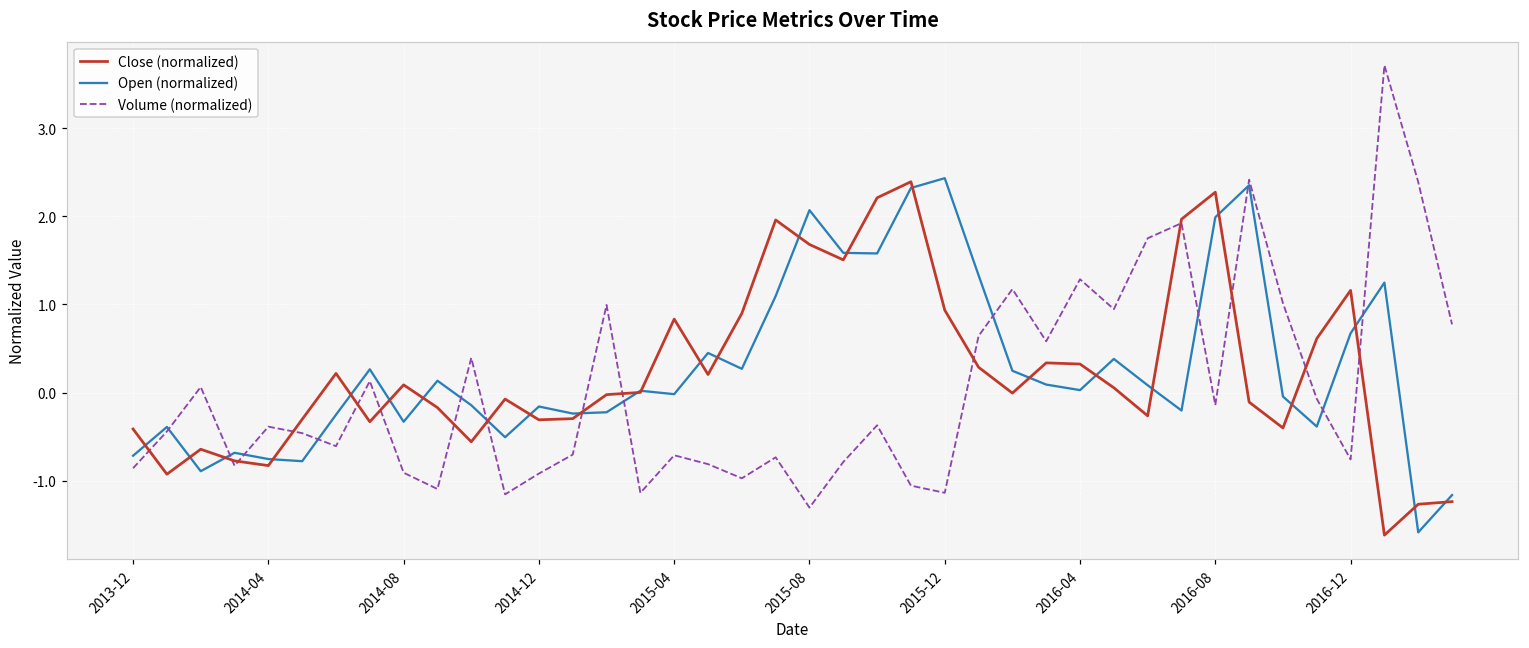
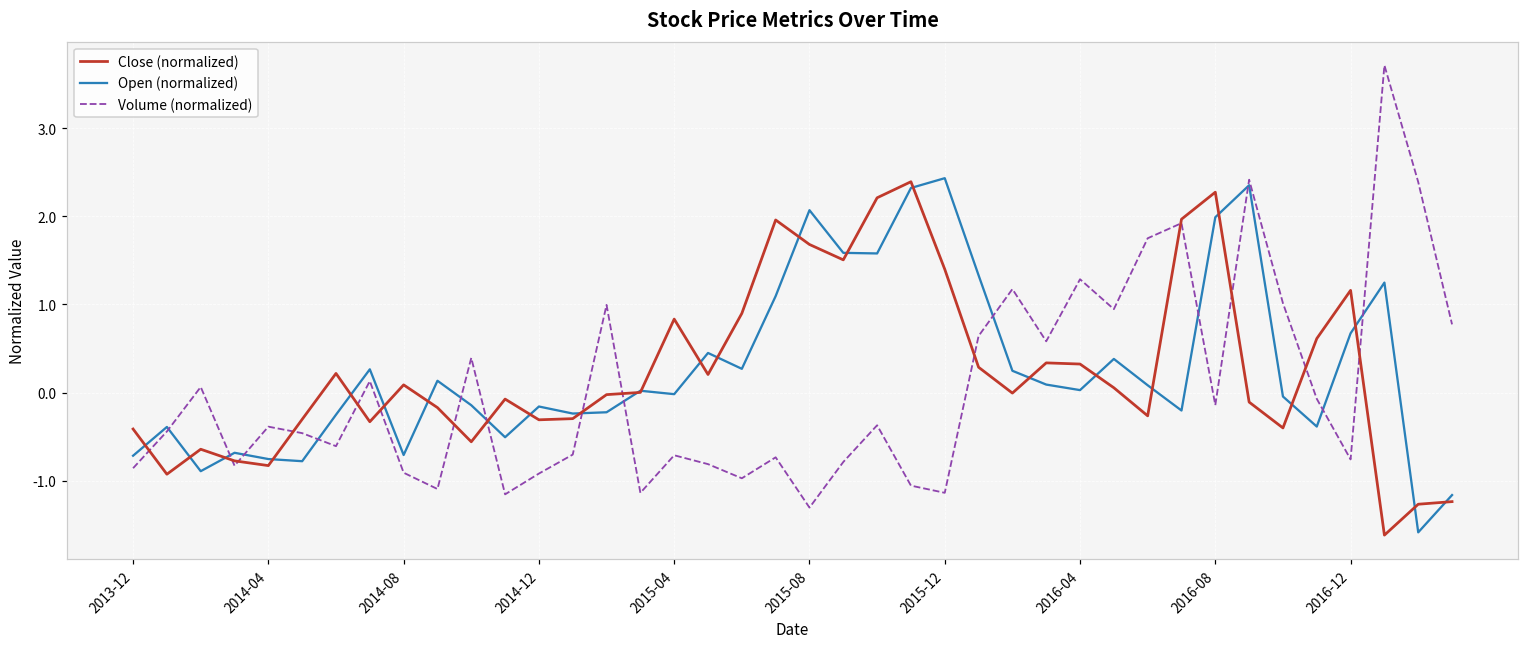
  {
    "Close (normalized)": {
      "2013-12": -0.4,
      "2014-04": -0.8,
      "2014-08": 0.1,
      "2014-12": -0.3,
      "2015-04": 0.8,
      "2015-08": 1.7,
-     "2015-12": 0.9,
+     "2015-12": 1.4,
      "2016-04": 0.3,
      "2016-08": 2.3,
      "2016-12": 1.2
    },
    "Open (normalized)": {
      "2013-12": -0.7,
      "2014-04": -0.8,
-     "2014-08": -0.3,
+     "2014-08": -0.7,
      "2014-12": -0.2,
      "2015-04": 0.0,
      "2015-08": 2.1,
      "2015-12": 2.4,
      "2016-04": 0.0,
      "2016-08": 2.0,
      "2016-12": 0.7
    },
    "Volume (normalized)": {
      "2013-12": -0.9,
      "2014-04": -0.4,
      "2014-08": -0.9,
      "2014-12": -0.9,
      "2015-04": -0.7,
      "2015-08": -1.3,
      "2015-12": -1.1,
      "2016-04": 1.3,
      "2016-08": -0.1,
      "2016-12": -0.8
    }
  }
